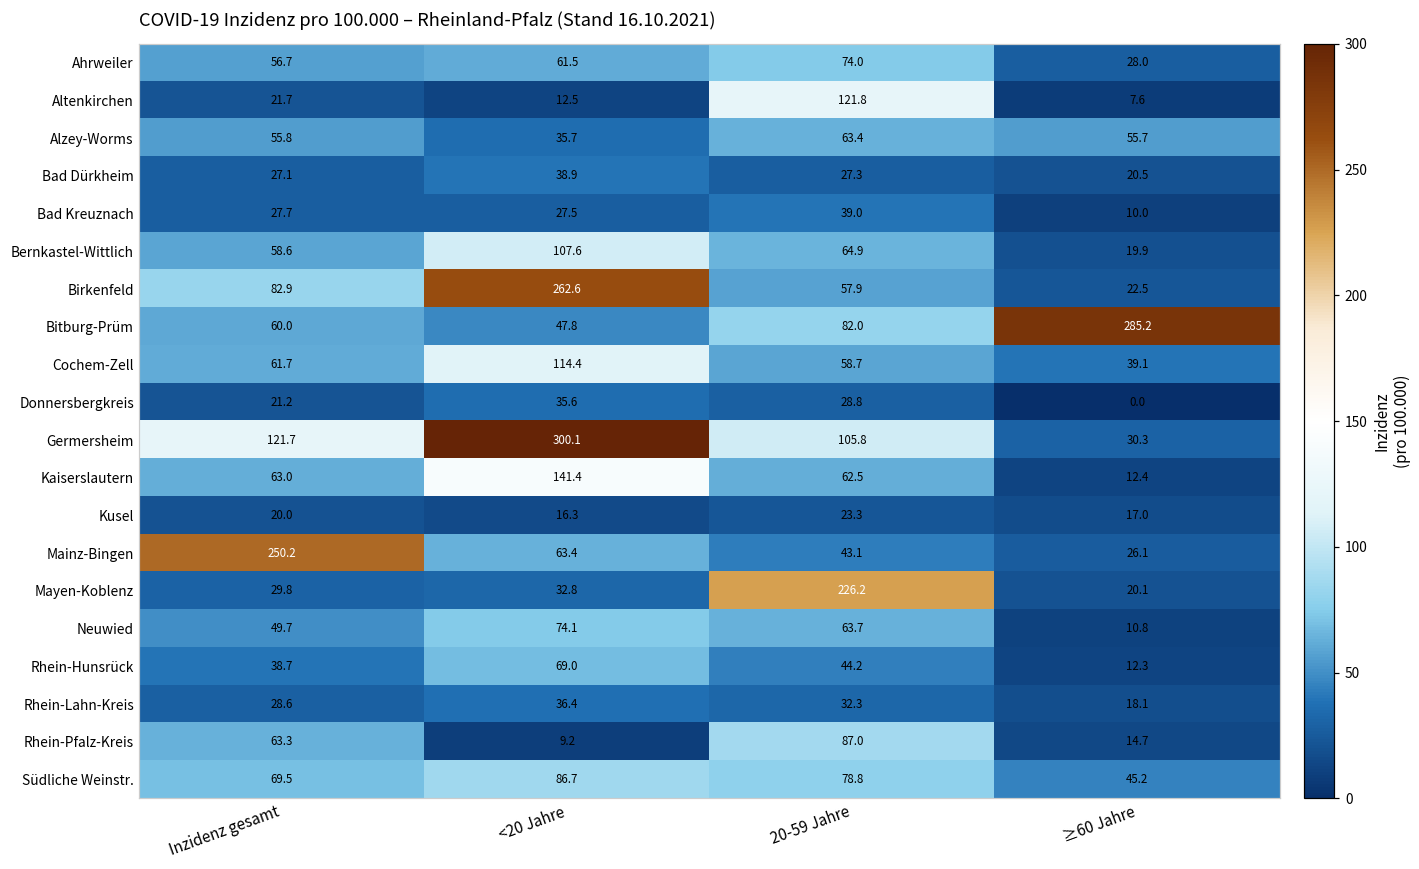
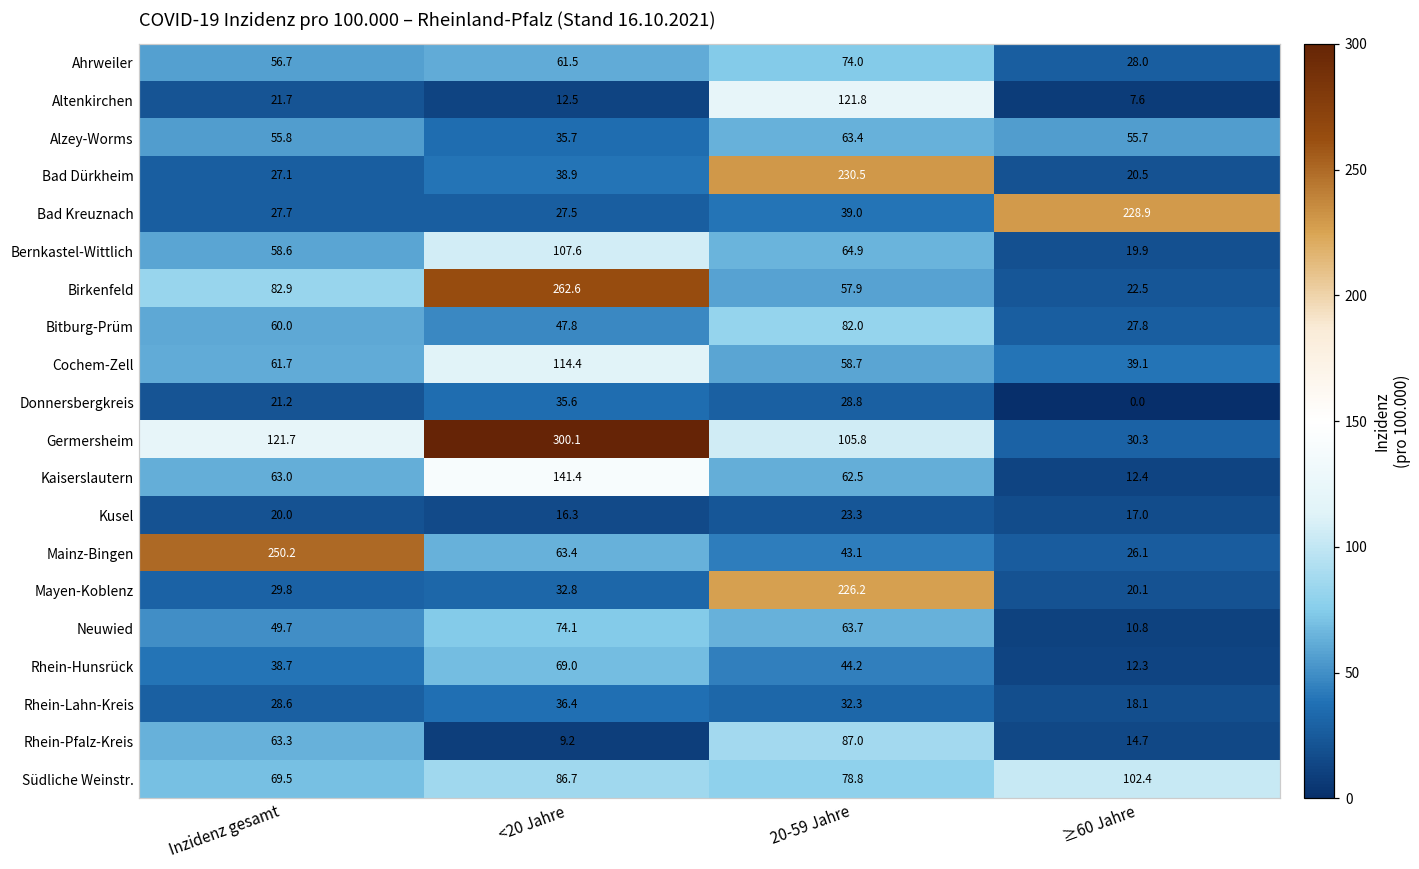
  {
    "Ahrweiler": {
      "Inzidenz gesamt": 56.7,
      "<20 Jahre": 61.5,
      "20-59 Jahre": 74.0,
      "≥60 Jahre": 28.0
    },
    "Altenkirchen": {
      "Inzidenz gesamt": 21.7,
      "<20 Jahre": 12.5,
      "20-59 Jahre": 121.8,
      "≥60 Jahre": 7.6
    },
    "Alzey-Worms": {
      "Inzidenz gesamt": 55.8,
      "<20 Jahre": 35.7,
      "20-59 Jahre": 63.4,
      "≥60 Jahre": 55.7
    },
    "Bad Dürkheim": {
      "Inzidenz gesamt": 27.1,
      "<20 Jahre": 38.9,
-     "20-59 Jahre": 27.3,
+     "20-59 Jahre": 230.5,
      "≥60 Jahre": 20.5
    },
    "Bad Kreuznach": {
      "Inzidenz gesamt": 27.7,
      "<20 Jahre": 27.5,
      "20-59 Jahre": 39.0,
-     "≥60 Jahre": 10.0
+     "≥60 Jahre": 228.9
    },
    "Bernkastel-Wittlich": {
      "Inzidenz gesamt": 58.6,
      "<20 Jahre": 107.6,
      "20-59 Jahre": 64.9,
      "≥60 Jahre": 19.9
    },
    "Birkenfeld": {
      "Inzidenz gesamt": 82.9,
      "<20 Jahre": 262.6,
      "20-59 Jahre": 57.9,
      "≥60 Jahre": 22.5
    },
    "Bitburg-Prüm": {
      "Inzidenz gesamt": 60.0,
      "<20 Jahre": 47.8,
      "20-59 Jahre": 82.0,
-     "≥60 Jahre": 285.2
+     "≥60 Jahre": 27.8
    },
    "Cochem-Zell": {
      "Inzidenz gesamt": 61.7,
      "<20 Jahre": 114.4,
      "20-59 Jahre": 58.7,
      "≥60 Jahre": 39.1
    },
    "Donnersbergkreis": {
      "Inzidenz gesamt": 21.2,
      "<20 Jahre": 35.6,
      "20-59 Jahre": 28.8,
      "≥60 Jahre": 0.0
    },
    "Germersheim": {
      "Inzidenz gesamt": 121.7,
      "<20 Jahre": 300.1,
      "20-59 Jahre": 105.8,
      "≥60 Jahre": 30.3
    },
    "Kaiserslautern": {
      "Inzidenz gesamt": 63.0,
      "<20 Jahre": 141.4,
      "20-59 Jahre": 62.5,
      "≥60 Jahre": 12.4
    },
    "Kusel": {
      "Inzidenz gesamt": 20.0,
      "<20 Jahre": 16.3,
      "20-59 Jahre": 23.3,
      "≥60 Jahre": 17.0
    },
    "Mainz-Bingen": {
      "Inzidenz gesamt": 250.2,
      "<20 Jahre": 63.4,
      "20-59 Jahre": 43.1,
      "≥60 Jahre": 26.1
    },
    "Mayen-Koblenz": {
      "Inzidenz gesamt": 29.8,
      "<20 Jahre": 32.8,
      "20-59 Jahre": 226.2,
      "≥60 Jahre": 20.1
    },
    "Neuwied": {
      "Inzidenz gesamt": 49.7,
      "<20 Jahre": 74.1,
      "20-59 Jahre": 63.7,
      "≥60 Jahre": 10.8
    },
    "Rhein-Hunsrück": {
      "Inzidenz gesamt": 38.7,
      "<20 Jahre": 69.0,
      "20-59 Jahre": 44.2,
      "≥60 Jahre": 12.3
    },
    "Rhein-Lahn-Kreis": {
      "Inzidenz gesamt": 28.6,
      "<20 Jahre": 36.4,
      "20-59 Jahre": 32.3,
      "≥60 Jahre": 18.1
    },
    "Rhein-Pfalz-Kreis": {
      "Inzidenz gesamt": 63.3,
      "<20 Jahre": 9.2,
      "20-59 Jahre": 87.0,
      "≥60 Jahre": 14.7
    },
    "Südliche Weinstr.": {
      "Inzidenz gesamt": 69.5,
      "<20 Jahre": 86.7,
      "20-59 Jahre": 78.8,
-     "≥60 Jahre": 45.2
+     "≥60 Jahre": 102.4
    }
  }
